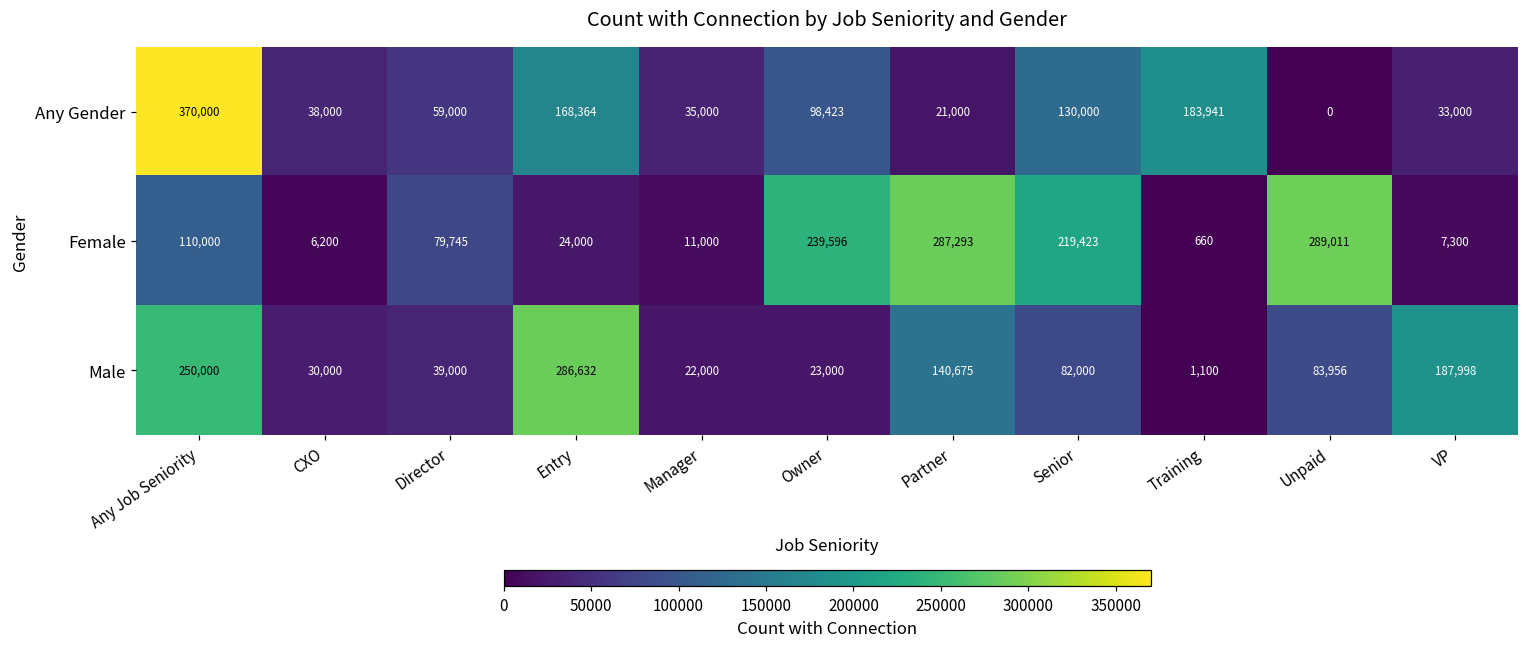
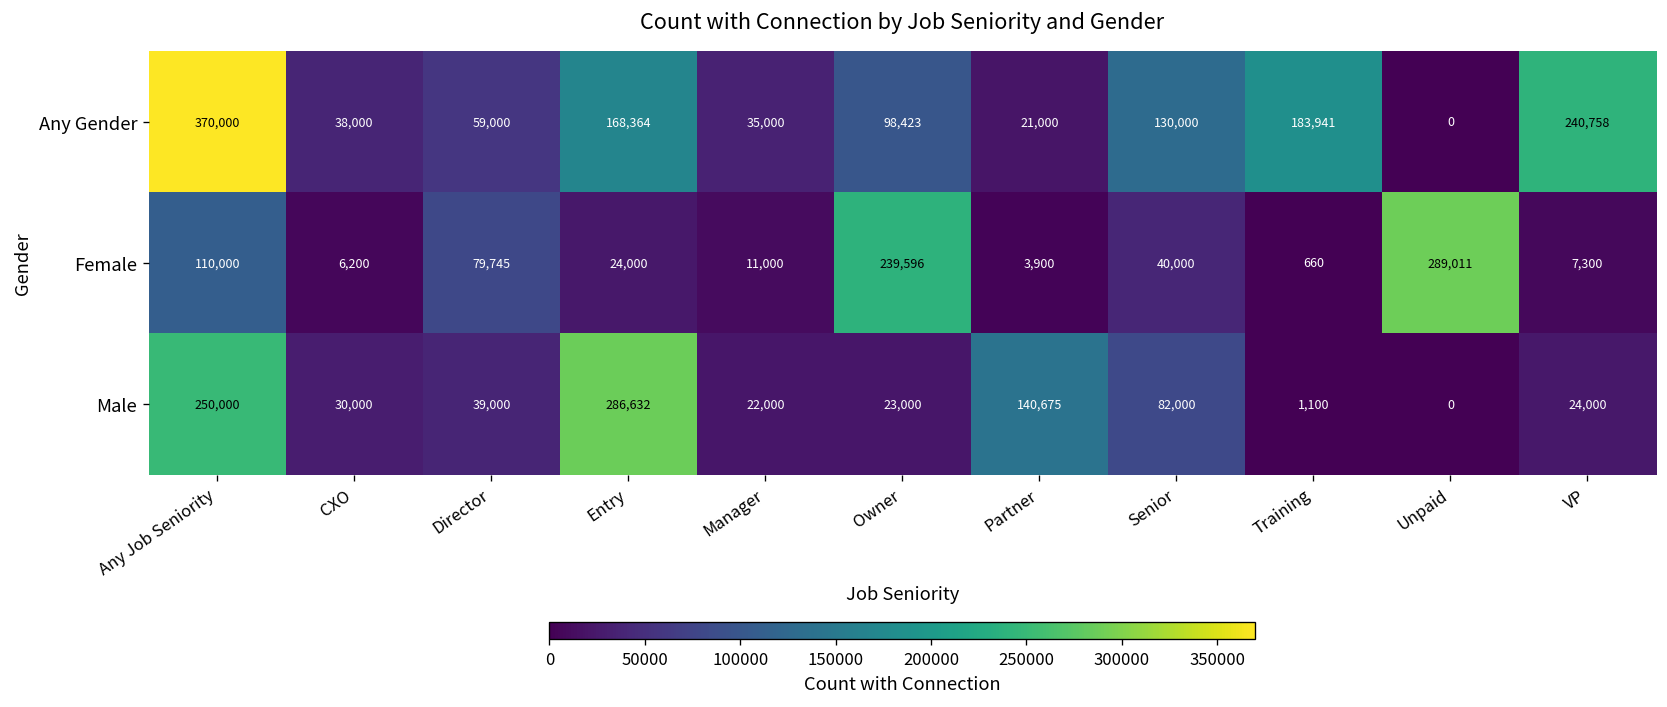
  {
    "Any Gender": {
      "Any Job Seniority": "370,000",
      "CXO": "38,000",
      "Director": "59,000",
      "Entry": "168,364",
      "Manager": "35,000",
      "Owner": "98,423",
      "Partner": "21,000",
      "Senior": "130,000",
      "Training": "183,941",
      "Unpaid": "0",
-     "VP": "33,000"
+     "VP": "240,758"
    },
    "Female": {
      "Any Job Seniority": "110,000",
      "CXO": "6,200",
      "Director": "79,745",
      "Entry": "24,000",
      "Manager": "11,000",
      "Owner": "239,596",
-     "Partner": "287,293",
-     "Senior": "219,423",
+     "Partner": "3,900",
+     "Senior": "40,000",
      "Training": "660",
      "Unpaid": "289,011",
      "VP": "7,300"
    },
    "Male": {
      "Any Job Seniority": "250,000",
      "CXO": "30,000",
      "Director": "39,000",
      "Entry": "286,632",
      "Manager": "22,000",
      "Owner": "23,000",
      "Partner": "140,675",
      "Senior": "82,000",
      "Training": "1,100",
-     "Unpaid": "83,956",
-     "VP": "187,998"
+     "Unpaid": "0",
+     "VP": "24,000"
    }
  }
